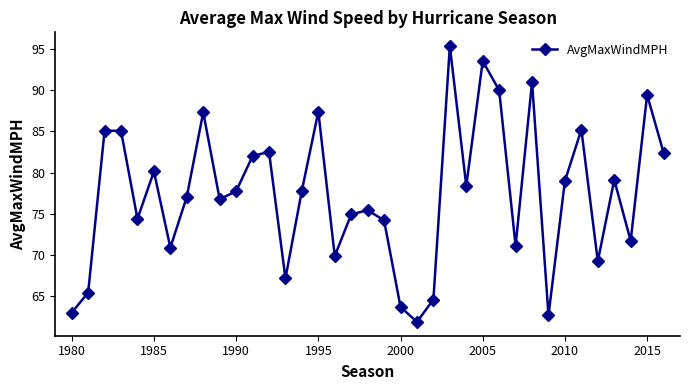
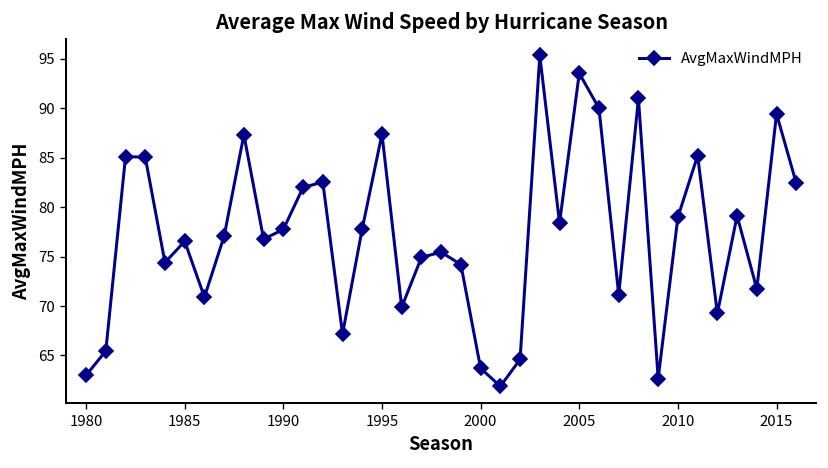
  {
    "1980": 63,
-   "1985": 80,
+   "1985": 77,
    "1990": 78,
    "1995": 87,
    "2000": 64,
    "2005": 94,
    "2010": 79,
    "2015": 89
  }
